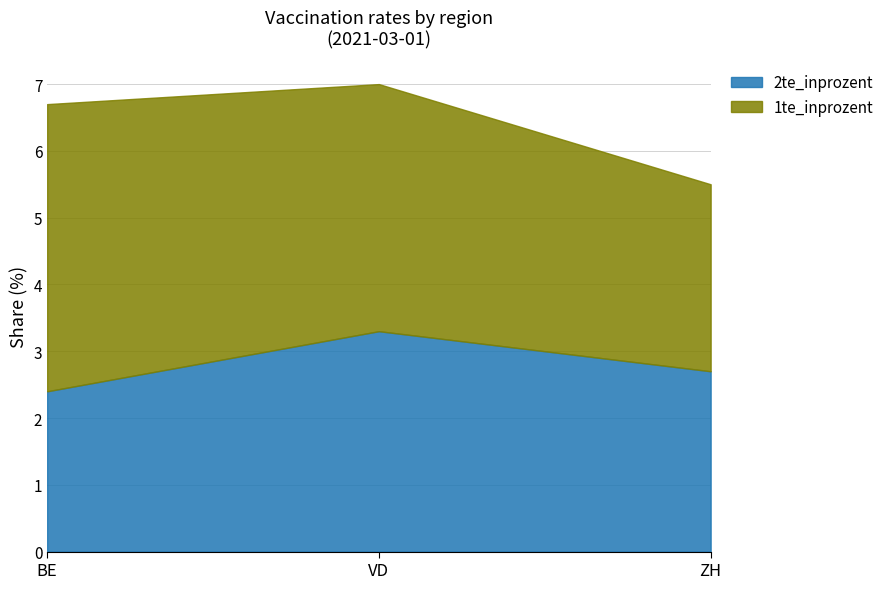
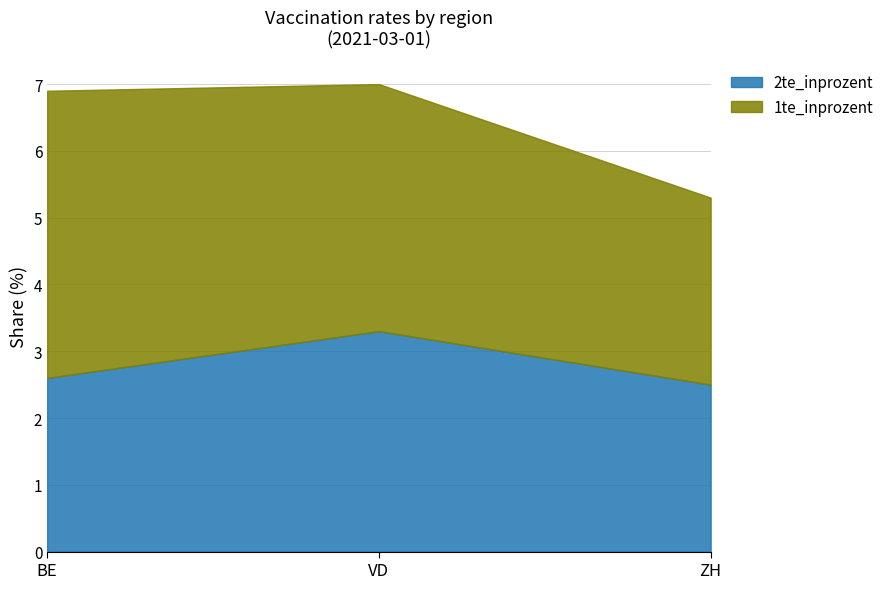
  {
    "2te_inprozent": {
-     "BE": 2.4,
+     "BE": 2.6,
      "VD": 3.3,
-     "ZH": 2.7
+     "ZH": 2.5
    },
    "1te_inprozent": {
      "BE": 4.3,
      "VD": 3.7,
      "ZH": 2.8
    }
  }
